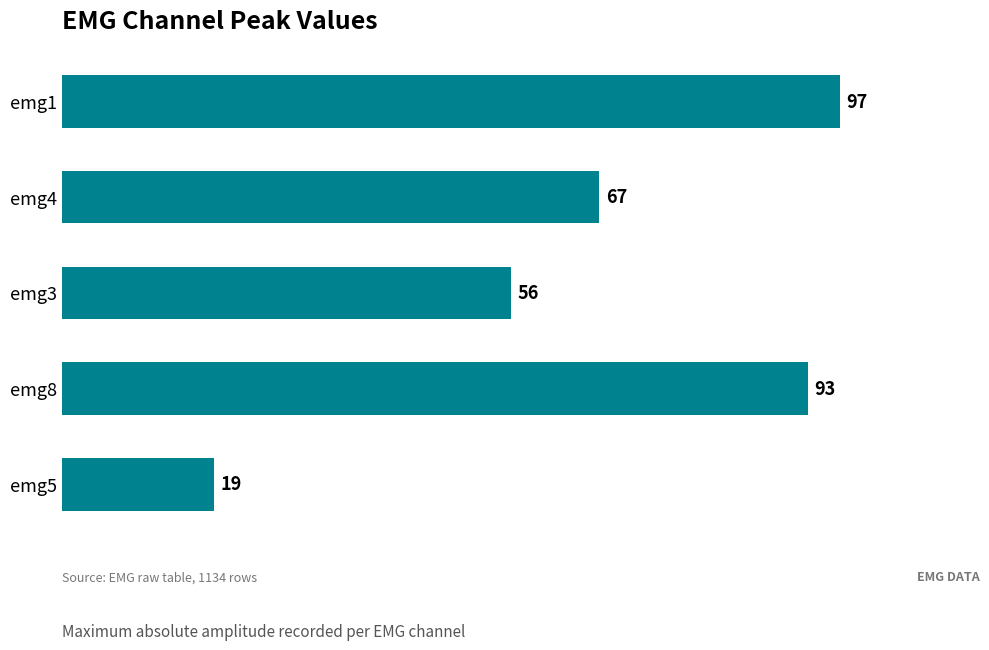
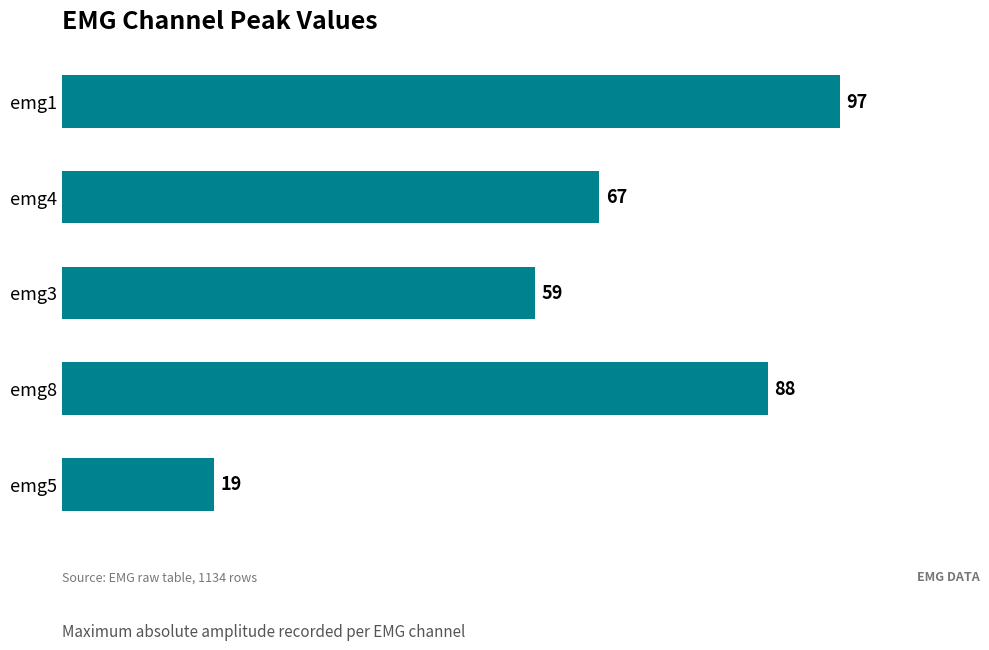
  {
    "emg1": 97,
    "emg4": 67,
-   "emg3": 56,
-   "emg8": 93,
+   "emg3": 59,
+   "emg8": 88,
    "emg5": 19
  }
